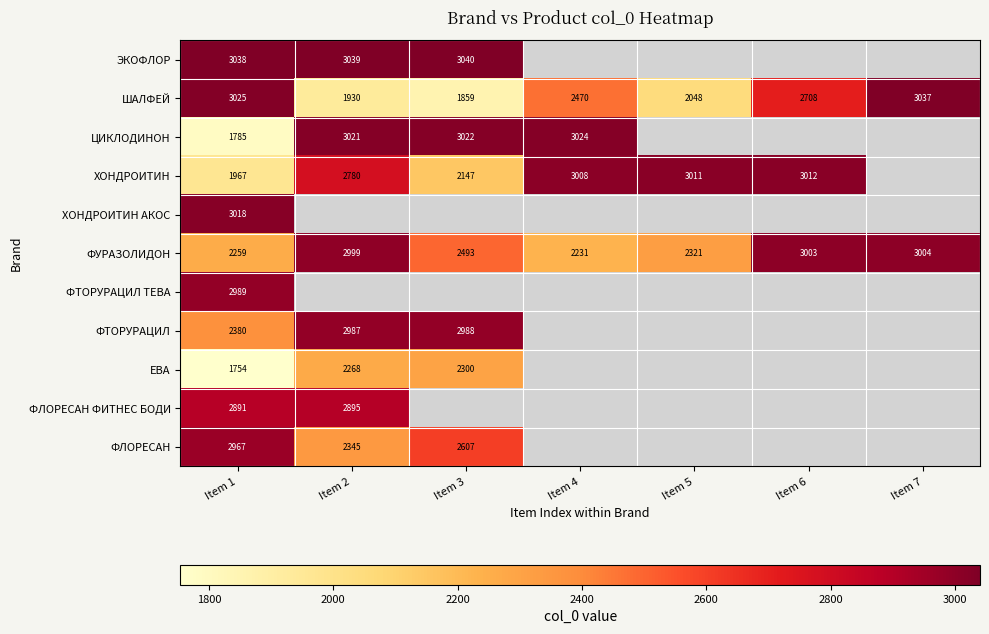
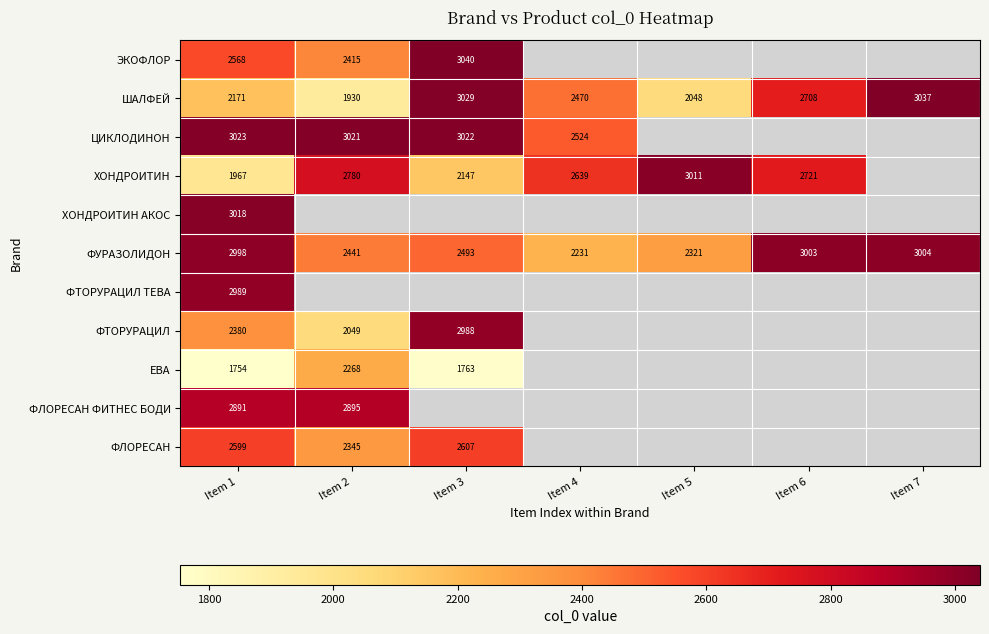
  {
    "ЭКОФЛОР": {
-     "Item 1": 3038,
-     "Item 2": 3039,
+     "Item 1": 2568,
+     "Item 2": 2415,
      "Item 3": 3040
    },
    "ШАЛФЕЙ": {
-     "Item 1": 3025,
+     "Item 1": 2171,
      "Item 2": 1930,
-     "Item 3": 1859,
+     "Item 3": 3029,
      "Item 4": 2470,
      "Item 5": 2048,
      "Item 6": 2708,
      "Item 7": 3037
    },
    "ЦИКЛОДИНОН": {
-     "Item 1": 1785,
+     "Item 1": 3023,
      "Item 2": 3021,
      "Item 3": 3022,
-     "Item 4": 3024
+     "Item 4": 2524
    },
    "ХОНДРОИТИН": {
      "Item 1": 1967,
      "Item 2": 2780,
      "Item 3": 2147,
-     "Item 4": 3008,
+     "Item 4": 2639,
      "Item 5": 3011,
-     "Item 6": 3012
+     "Item 6": 2721
    },
    "ХОНДРОИТИН АКОС": {
      "Item 1": 3018
    },
    "ФУРАЗОЛИДОН": {
-     "Item 1": 2259,
-     "Item 2": 2999,
+     "Item 1": 2998,
+     "Item 2": 2441,
      "Item 3": 2493,
      "Item 4": 2231,
      "Item 5": 2321,
      "Item 6": 3003,
      "Item 7": 3004
    },
    "ФТОРУРАЦИЛ ТЕВА": {
      "Item 1": 2989
    },
    "ФТОРУРАЦИЛ": {
      "Item 1": 2380,
-     "Item 2": 2987,
+     "Item 2": 2049,
      "Item 3": 2988
    },
    "ЕВА": {
      "Item 1": 1754,
      "Item 2": 2268,
-     "Item 3": 2300
+     "Item 3": 1763
    },
    "ФЛОРЕСАН ФИТНЕС БОДИ": {
      "Item 1": 2891,
      "Item 2": 2895
    },
    "ФЛОРЕСАН": {
-     "Item 1": 2967,
+     "Item 1": 2599,
      "Item 2": 2345,
      "Item 3": 2607
    }
  }
